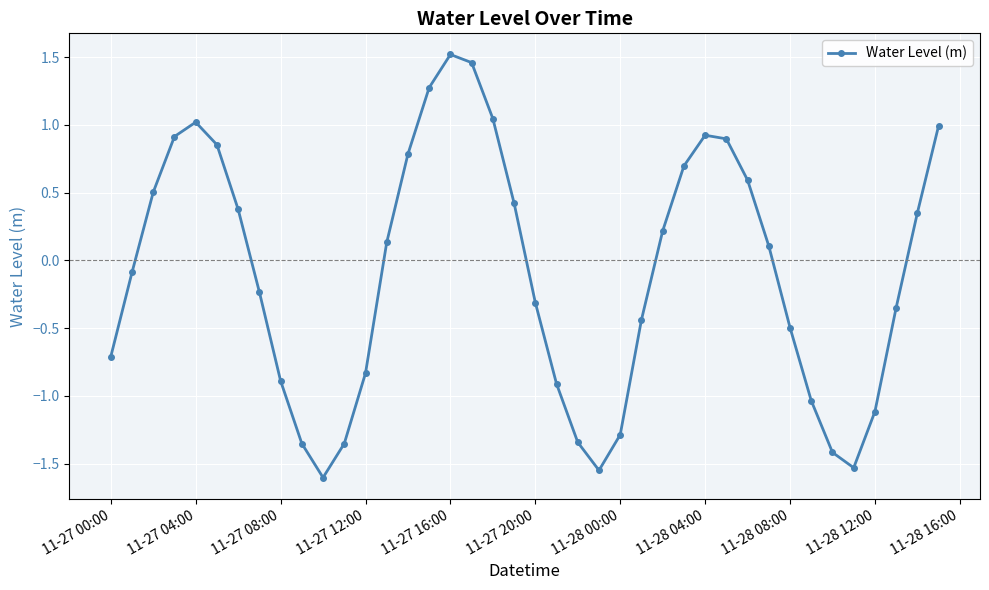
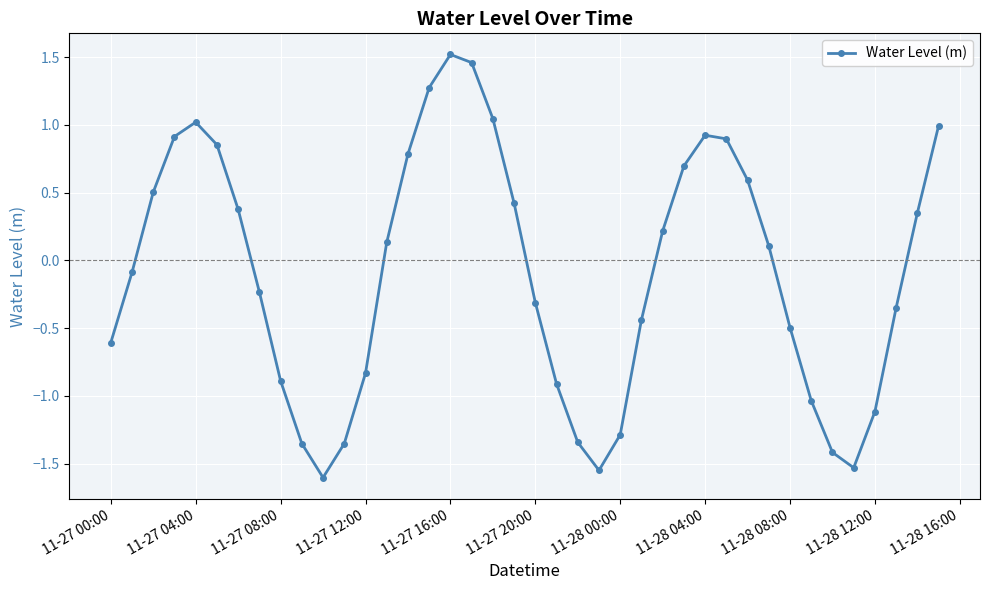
  {
-   "11-27 00:00": -0.71,
+   "11-27 00:00": -0.61,
    "11-27 04:00": 1.02,
    "11-27 08:00": -0.89,
    "11-27 12:00": -0.83,
    "11-27 16:00": 1.52,
    "11-27 20:00": -0.31,
    "11-28 00:00": -1.29,
    "11-28 04:00": 0.92,
    "11-28 08:00": -0.50,
    "11-28 12:00": -1.12
  }
